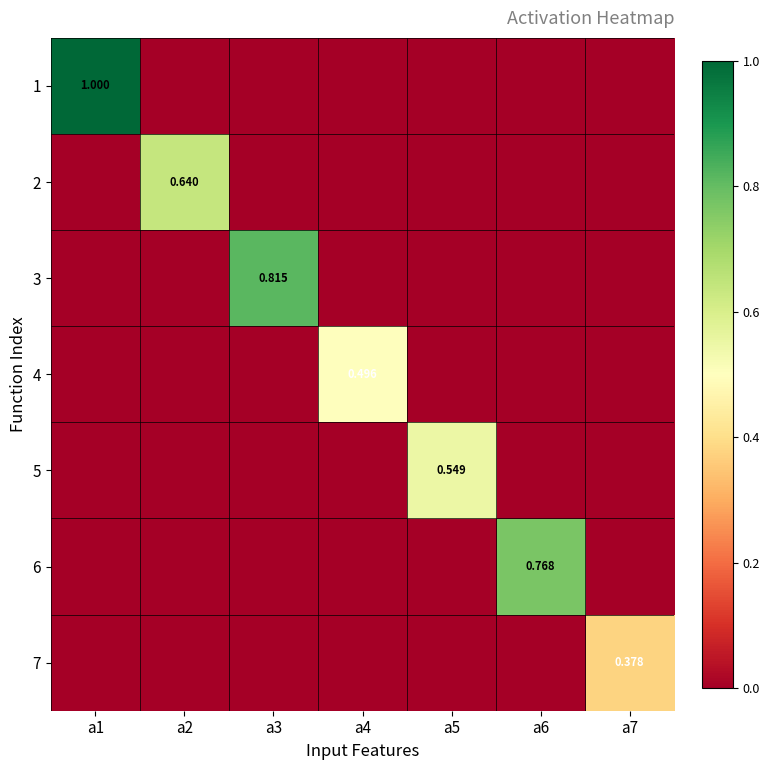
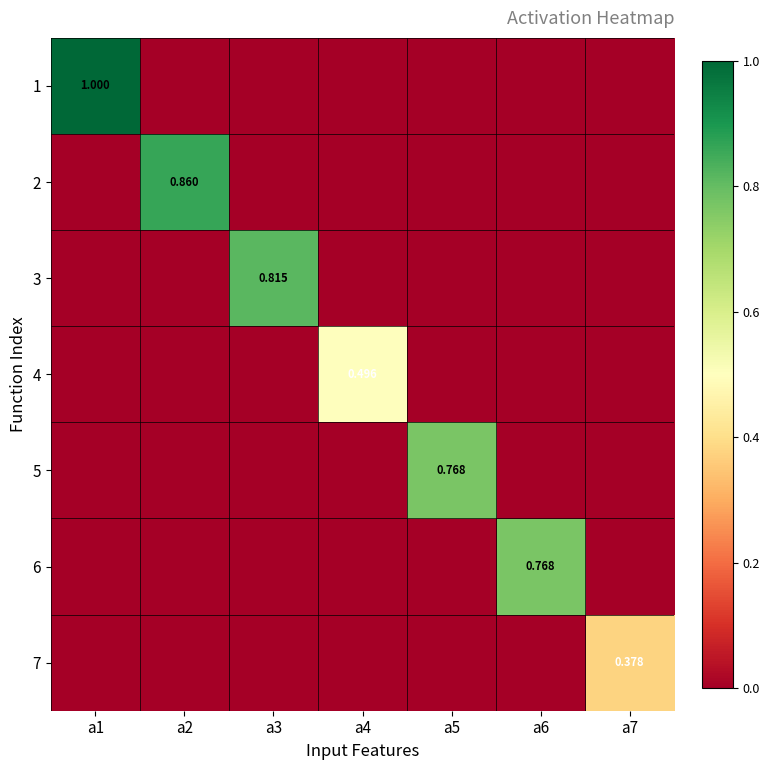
  {
    "1": {
      "a1": 1.000
    },
    "2": {
-     "a2": 0.640
+     "a2": 0.860
    },
    "3": {
      "a3": 0.815
    },
    "4": {
      "a4": 0.496
    },
    "5": {
-     "a5": 0.549
+     "a5": 0.768
    },
    "6": {
      "a6": 0.768
    },
    "7": {
      "a7": 0.378
    }
  }
